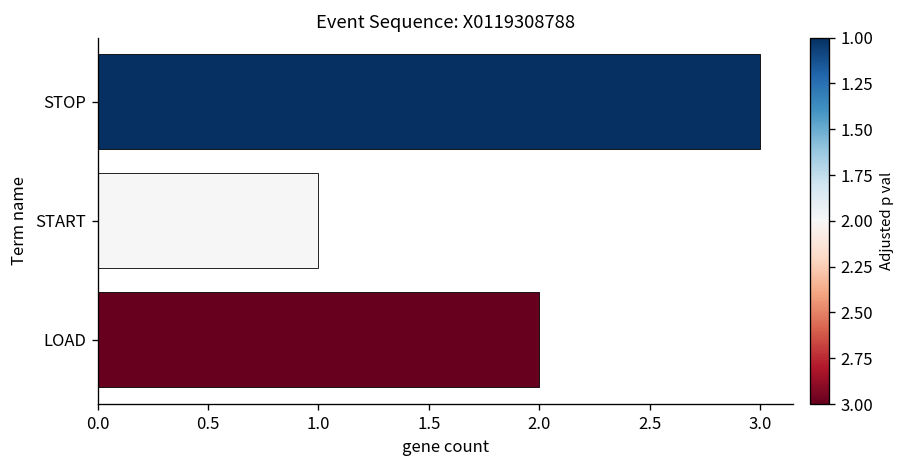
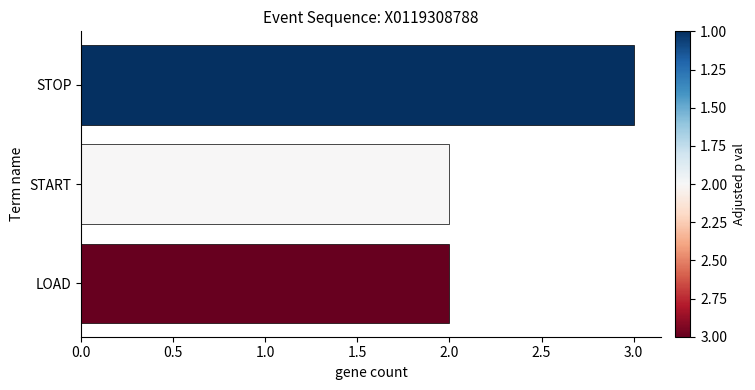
  {
    "STOP": 3,
-   "START": 1,
+   "START": 2,
    "LOAD": 2
  }
